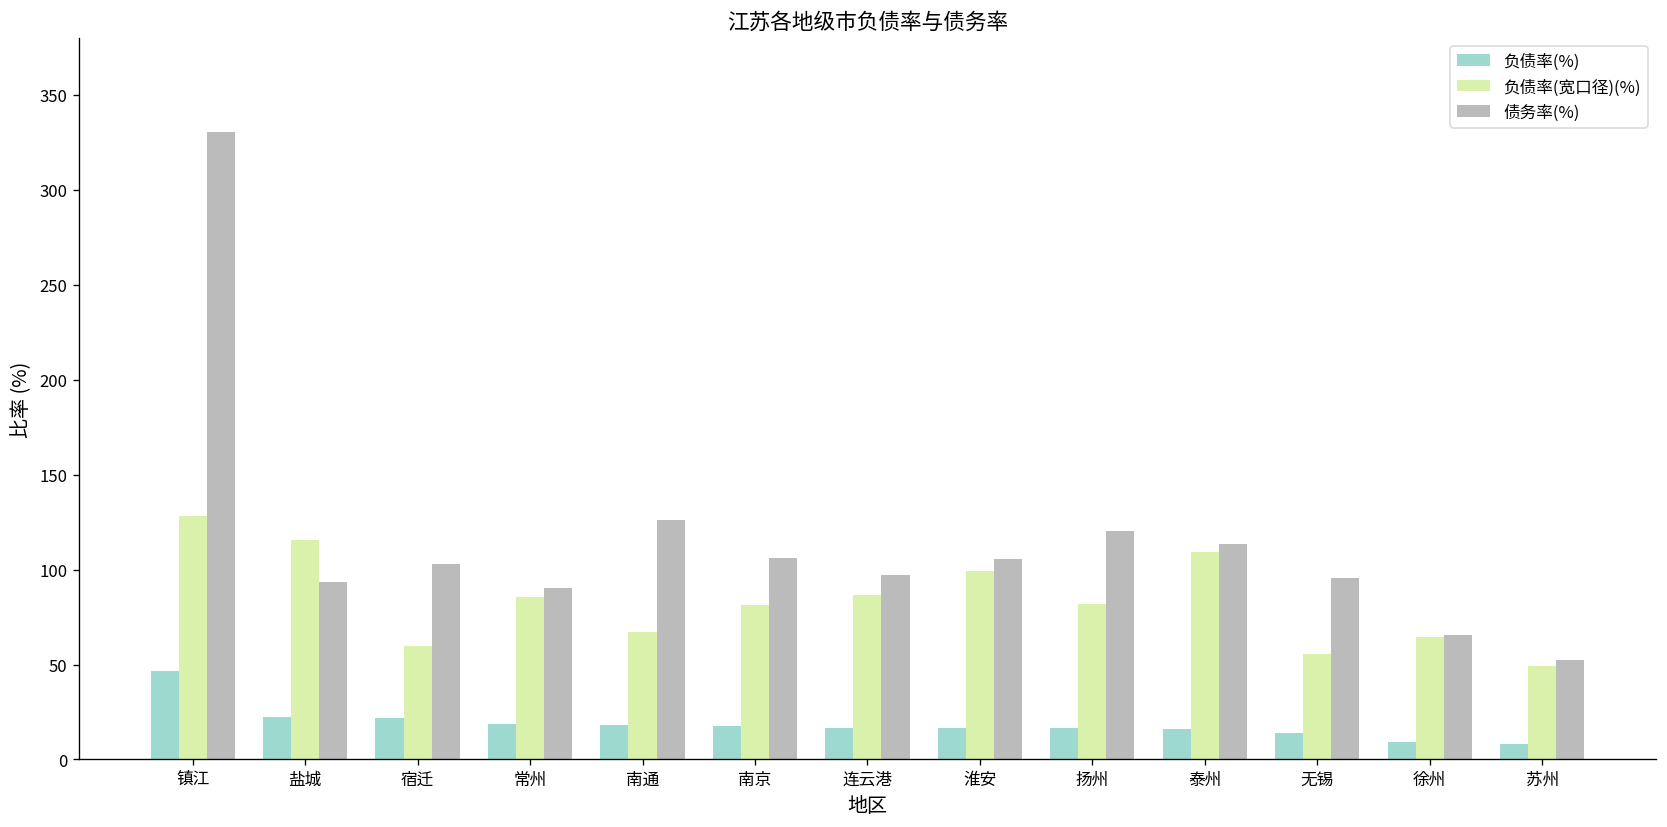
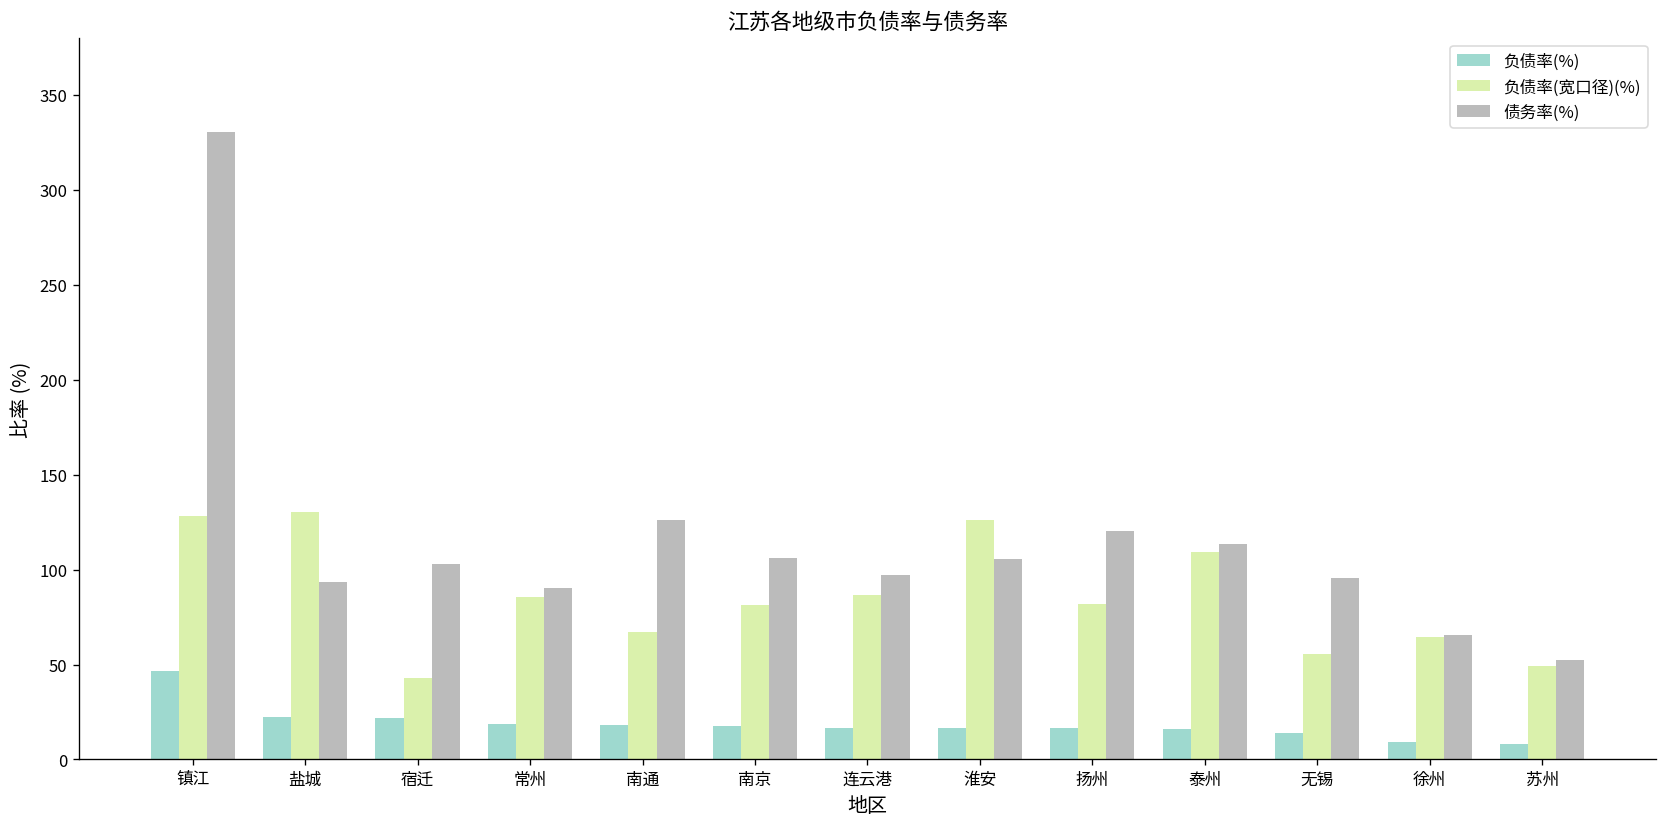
  {
    "负债率(宽口径)(%)": {
      "镇江": 128,
-     "盐城": 115,
-     "宿迁": 60,
+     "盐城": 130,
+     "宿迁": 43,
      "常州": 86,
      "南通": 67,
      "南京": 81,
      "连云港": 86,
-     "淮安": 99,
+     "淮安": 126,
      "扬州": 82,
      "泰州": 109,
      "无锡": 56,
      "徐州": 64,
      "苏州": 49
    }
  }
